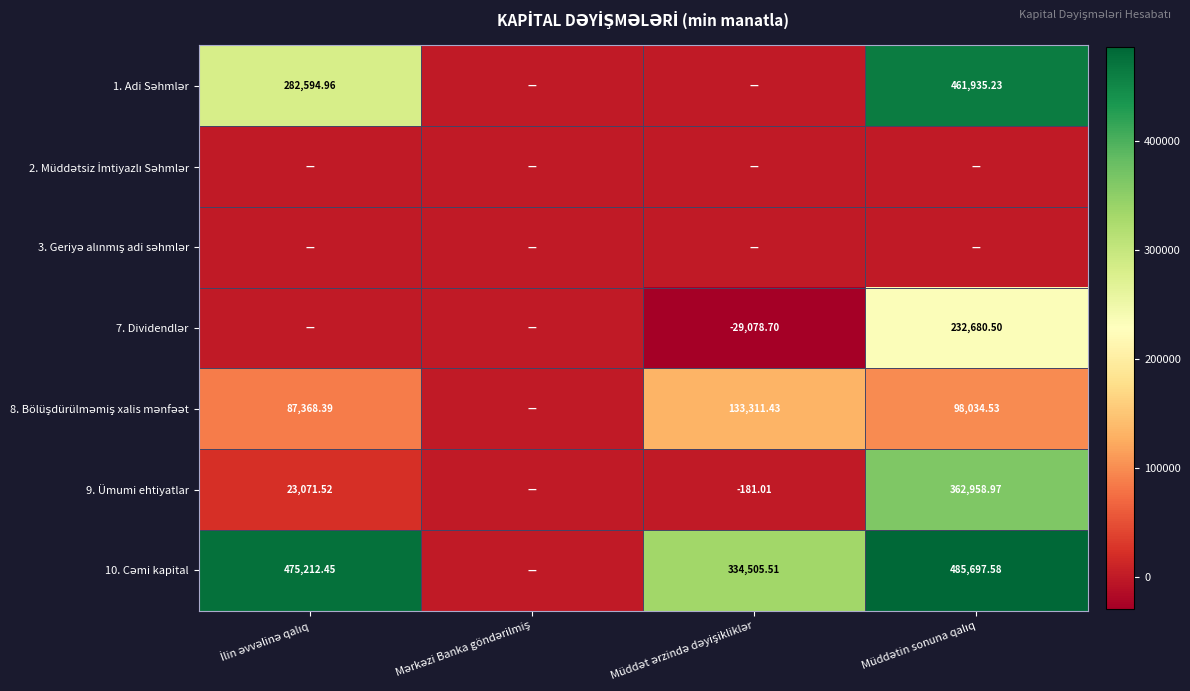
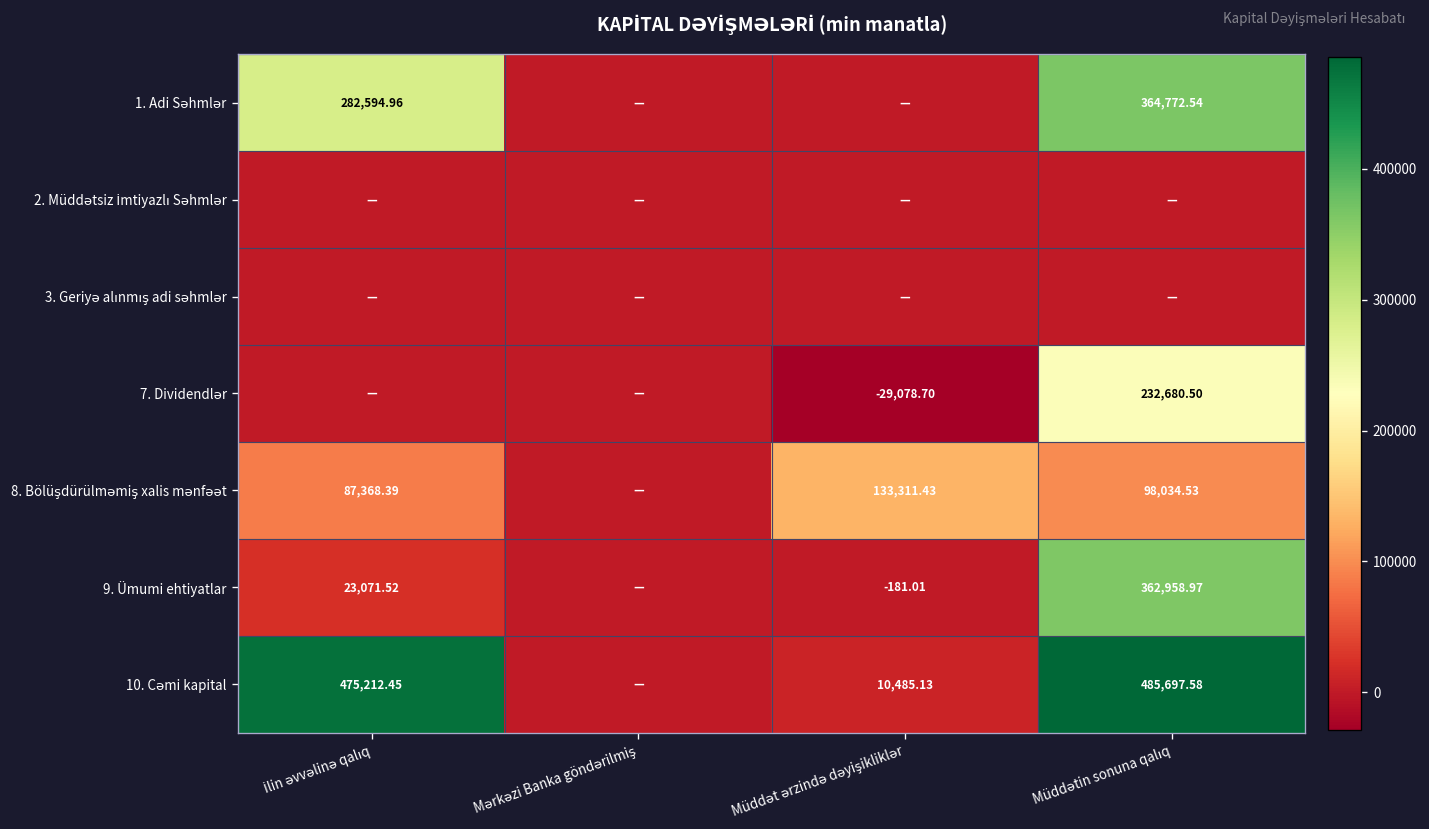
  {
    "1. Adi Səhmlər": {
      "İlin əvvəlinə qalıq": "282,594.96",
-     "Müddətin sonuna qalıq": "461,935.23"
+     "Müddətin sonuna qalıq": "364,772.54"
    },
    "7. Dividendlər": {
      "Müddət ərzində dəyişikliklər": "-29,078.70",
      "Müddətin sonuna qalıq": "232,680.50"
    },
    "8. Bölüşdürülməmiş xalis mənfəət": {
      "İlin əvvəlinə qalıq": "87,368.39",
      "Müddət ərzində dəyişikliklər": "133,311.43",
      "Müddətin sonuna qalıq": "98,034.53"
    },
    "9. Ümumi ehtiyatlar": {
      "İlin əvvəlinə qalıq": "23,071.52",
      "Müddət ərzində dəyişikliklər": "-181.01",
      "Müddətin sonuna qalıq": "362,958.97"
    },
    "10. Cəmi kapital": {
      "İlin əvvəlinə qalıq": "475,212.45",
-     "Müddət ərzində dəyişikliklər": "334,505.51",
+     "Müddət ərzində dəyişikliklər": "10,485.13",
      "Müddətin sonuna qalıq": "485,697.58"
    }
  }
